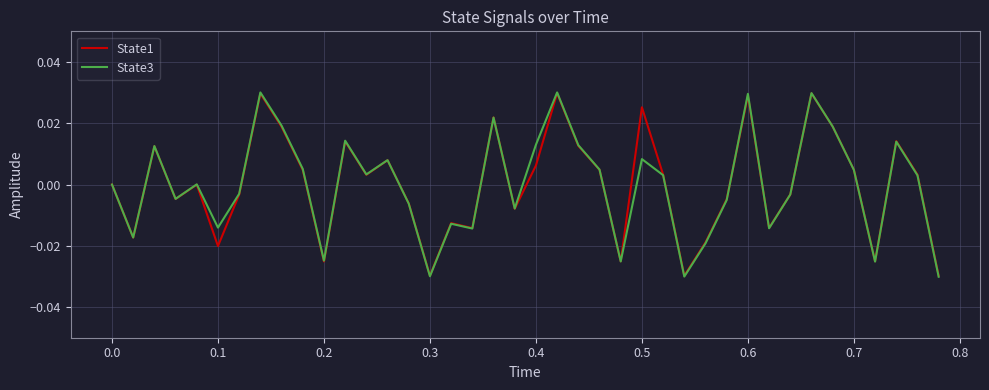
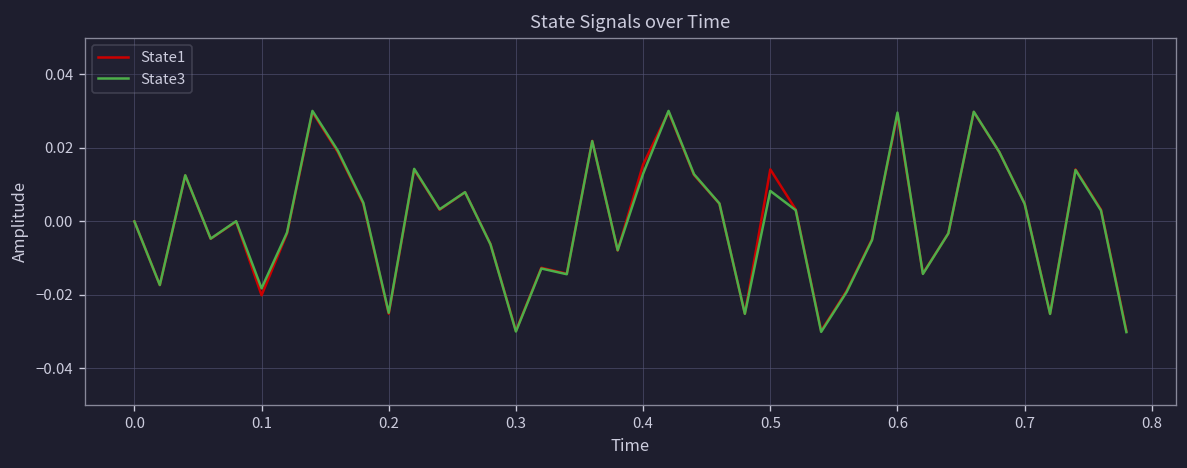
  {
    "State1": {
      "0.1": -0.020,
-     "0.4": 0.006,
-     "0.5": 0.025
+     "0.4": 0.015,
+     "0.5": 0.014
    },
    "State3": {
-     "0.1": -0.014,
+     "0.1": -0.018,
      "0.4": 0.013,
      "0.5": 0.008
    }
  }
